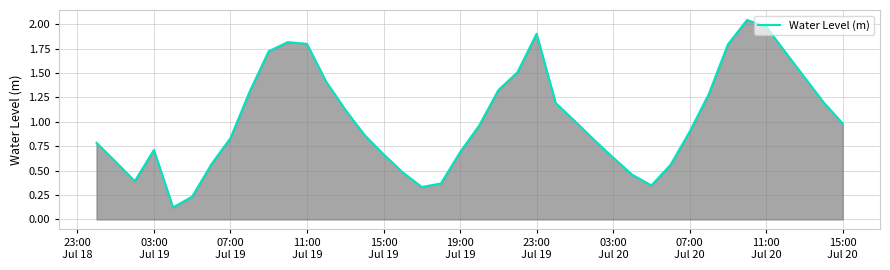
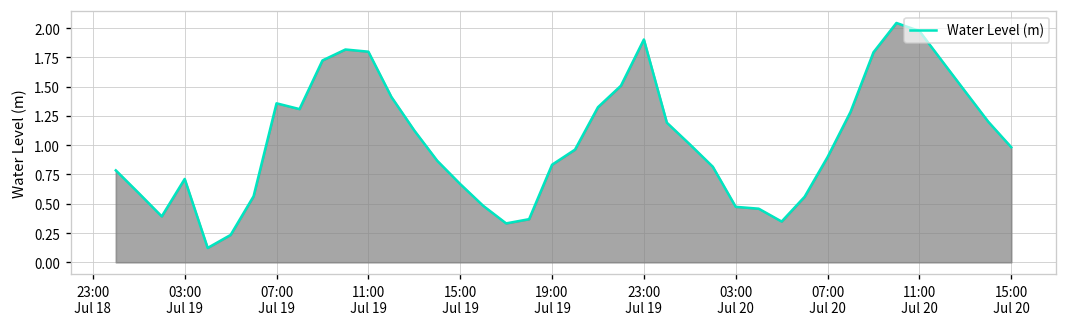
  {
    "03:00 Jul 19": 0.7,
-   "07:00 Jul 19": 0.8,
+   "07:00 Jul 19": 1.4,
    "11:00 Jul 19": 1.8,
    "15:00 Jul 19": 0.7,
-   "19:00 Jul 19": 0.7,
+   "19:00 Jul 19": 0.8,
    "23:00 Jul 19": 1.9,
-   "03:00 Jul 20": 0.6,
+   "03:00 Jul 20": 0.5,
    "07:00 Jul 20": 0.9,
    "15:00 Jul 20": 1.0
  }
